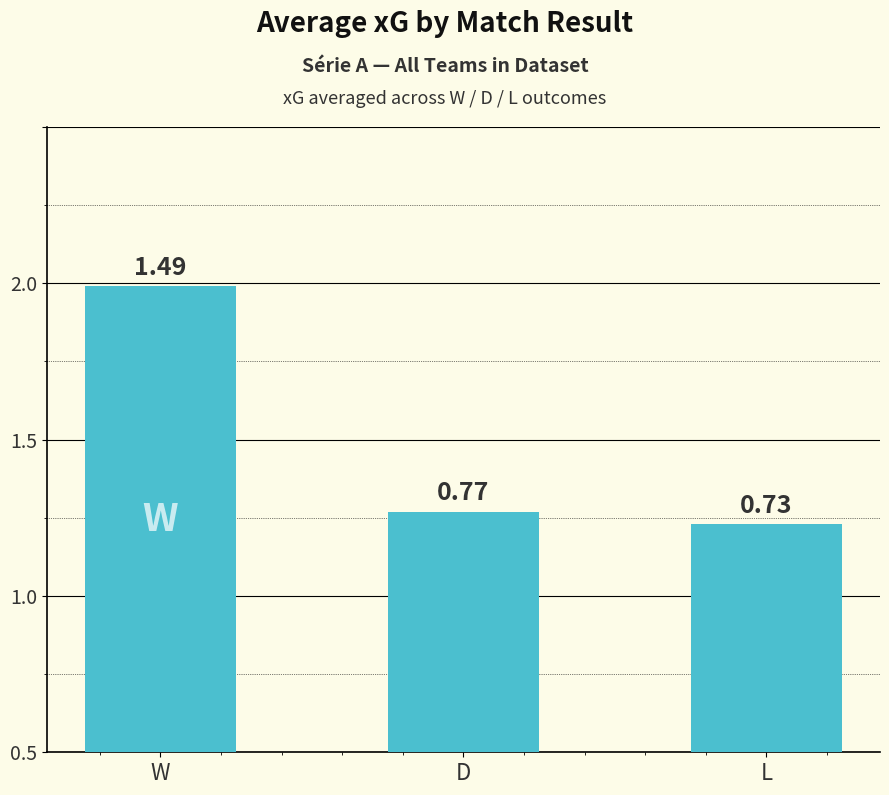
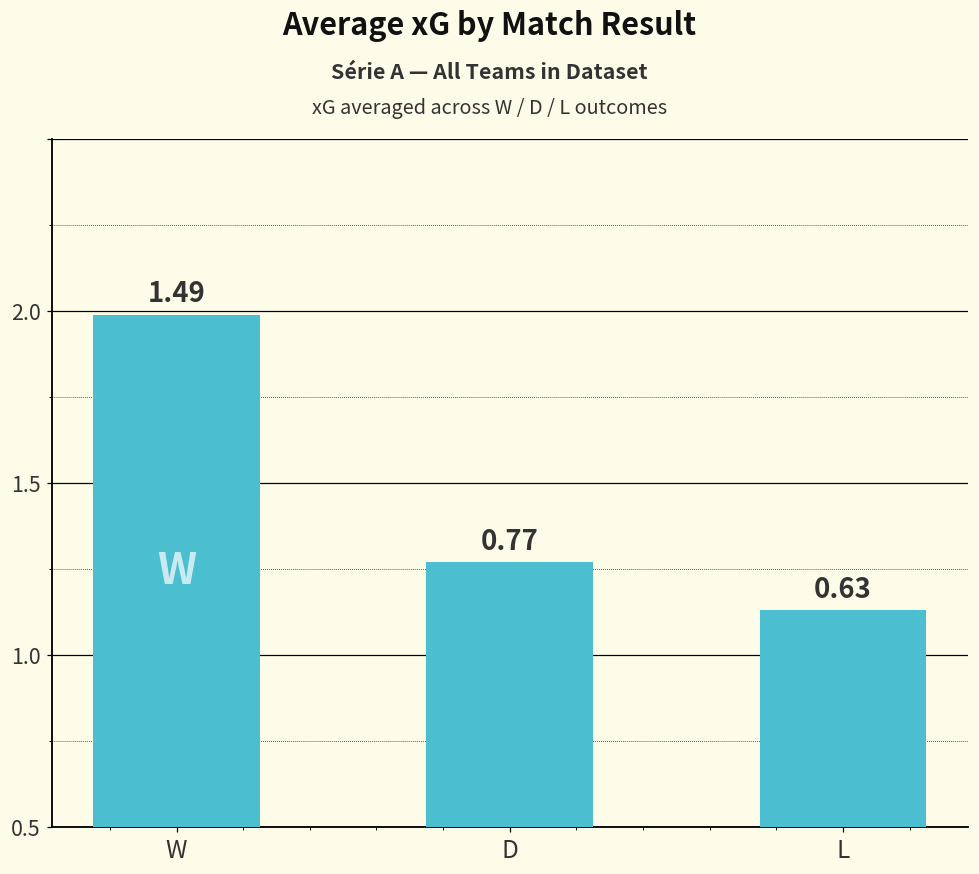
  {
    "W": 1.49,
    "D": 0.77,
-   "L": 0.73
+   "L": 0.63
  }
